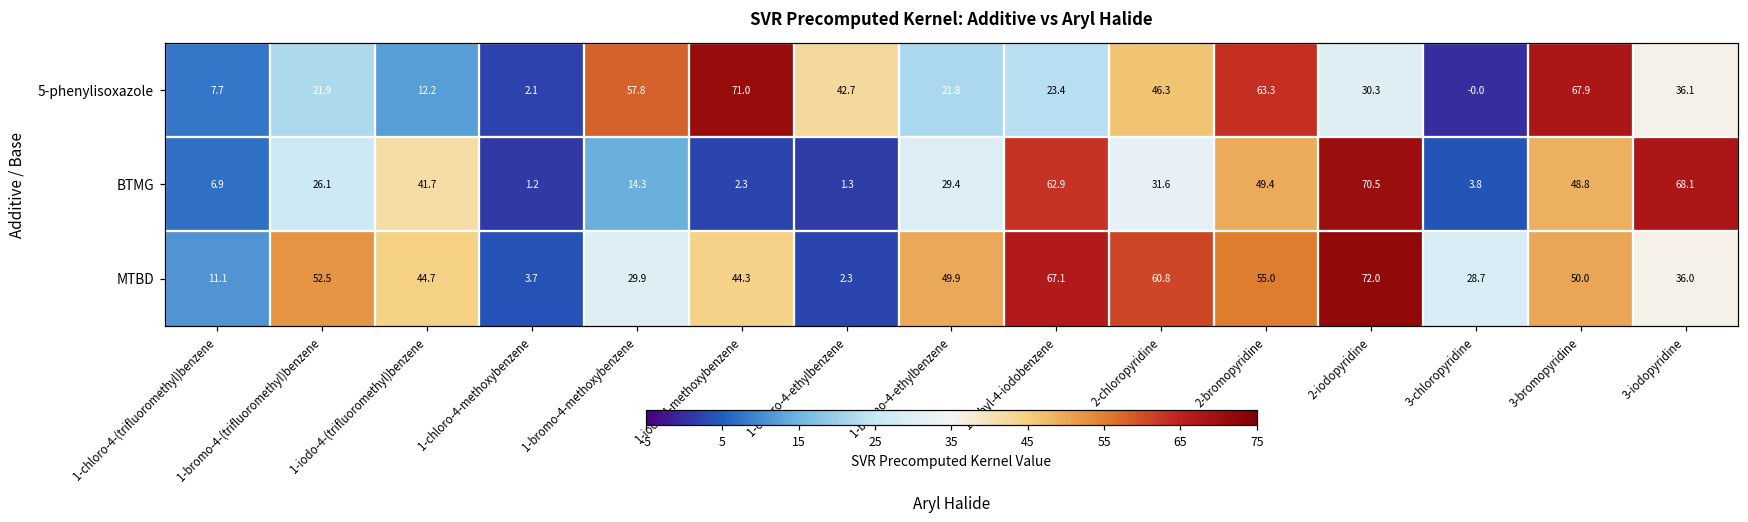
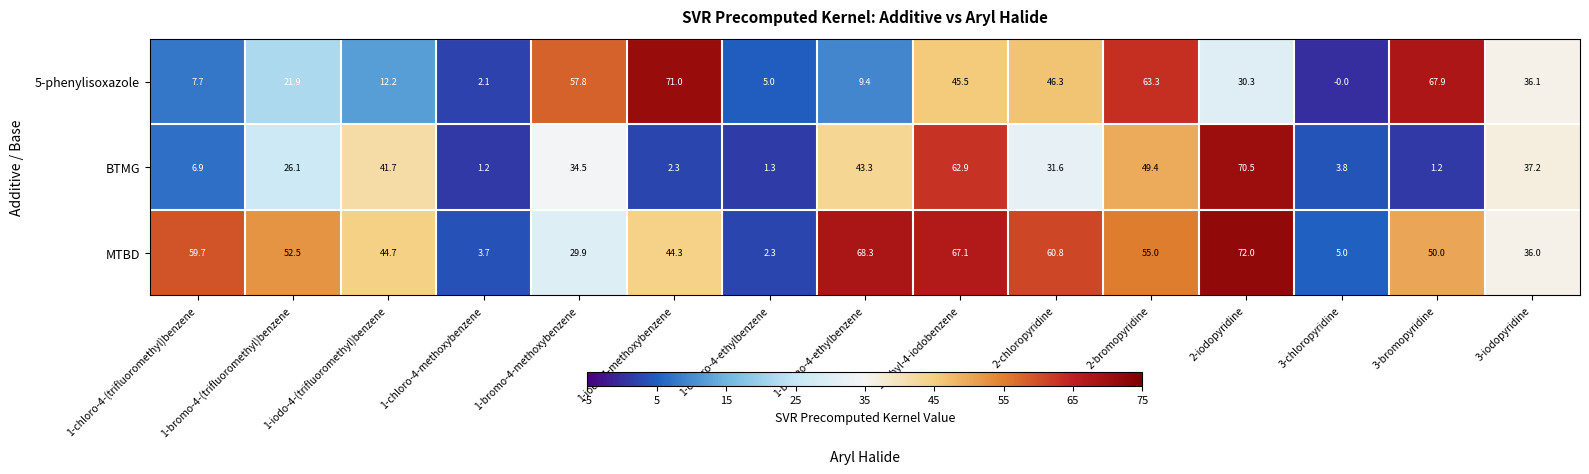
  {
    "5-phenylisoxazole": {
      "1-chloro-4-(trifluoromethyl)benzene": 7.7,
      "1-bromo-4-(trifluoromethyl)benzene": 21.9,
      "1-iodo-4-(trifluoromethyl)benzene": 12.2,
      "1-chloro-4-methoxybenzene": 2.1,
      "1-bromo-4-methoxybenzene": 57.8,
      "1-iodo-4-methoxybenzene": 71.0,
-     "1-chloro-4-ethylbenzene": 42.7,
-     "1-bromo-4-ethylbenzene": 21.8,
-     "1-ethyl-4-iodobenzene": 23.4,
+     "1-chloro-4-ethylbenzene": 5.0,
+     "1-bromo-4-ethylbenzene": 9.4,
+     "1-ethyl-4-iodobenzene": 45.5,
      "2-chloropyridine": 46.3,
      "2-bromopyridine": 63.3,
      "2-iodopyridine": 30.3,
      "3-chloropyridine": -0.0,
      "3-bromopyridine": 67.9,
      "3-iodopyridine": 36.1
    },
    "BTMG": {
      "1-chloro-4-(trifluoromethyl)benzene": 6.9,
      "1-bromo-4-(trifluoromethyl)benzene": 26.1,
      "1-iodo-4-(trifluoromethyl)benzene": 41.7,
      "1-chloro-4-methoxybenzene": 1.2,
-     "1-bromo-4-methoxybenzene": 14.3,
+     "1-bromo-4-methoxybenzene": 34.5,
      "1-iodo-4-methoxybenzene": 2.3,
      "1-chloro-4-ethylbenzene": 1.3,
-     "1-bromo-4-ethylbenzene": 29.4,
+     "1-bromo-4-ethylbenzene": 43.3,
      "1-ethyl-4-iodobenzene": 62.9,
      "2-chloropyridine": 31.6,
      "2-bromopyridine": 49.4,
      "2-iodopyridine": 70.5,
      "3-chloropyridine": 3.8,
-     "3-bromopyridine": 48.8,
-     "3-iodopyridine": 68.1
+     "3-bromopyridine": 1.2,
+     "3-iodopyridine": 37.2
    },
    "MTBD": {
-     "1-chloro-4-(trifluoromethyl)benzene": 11.1,
+     "1-chloro-4-(trifluoromethyl)benzene": 59.7,
      "1-bromo-4-(trifluoromethyl)benzene": 52.5,
      "1-iodo-4-(trifluoromethyl)benzene": 44.7,
      "1-chloro-4-methoxybenzene": 3.7,
      "1-bromo-4-methoxybenzene": 29.9,
      "1-iodo-4-methoxybenzene": 44.3,
      "1-chloro-4-ethylbenzene": 2.3,
-     "1-bromo-4-ethylbenzene": 49.9,
+     "1-bromo-4-ethylbenzene": 68.3,
      "1-ethyl-4-iodobenzene": 67.1,
      "2-chloropyridine": 60.8,
      "2-bromopyridine": 55.0,
      "2-iodopyridine": 72.0,
-     "3-chloropyridine": 28.7,
+     "3-chloropyridine": 5.0,
      "3-bromopyridine": 50.0,
      "3-iodopyridine": 36.0
    }
  }
